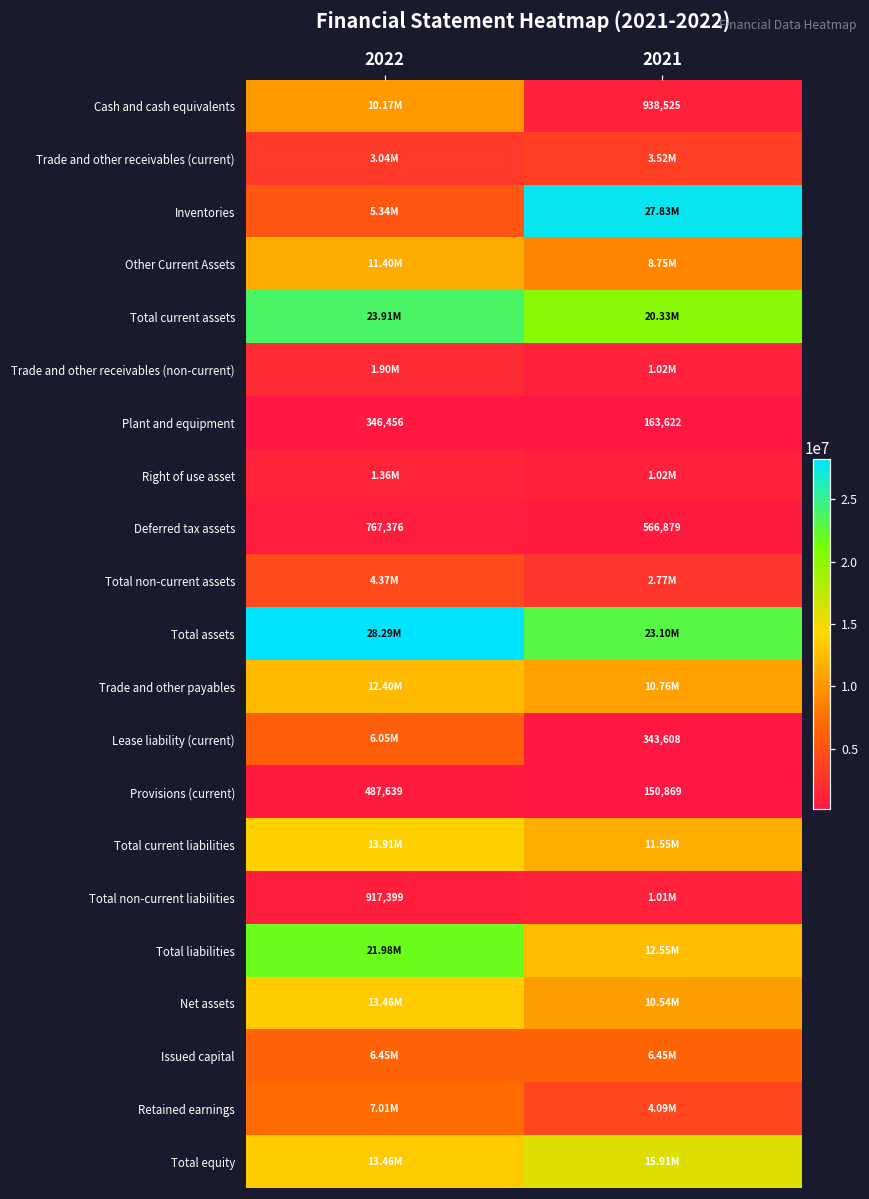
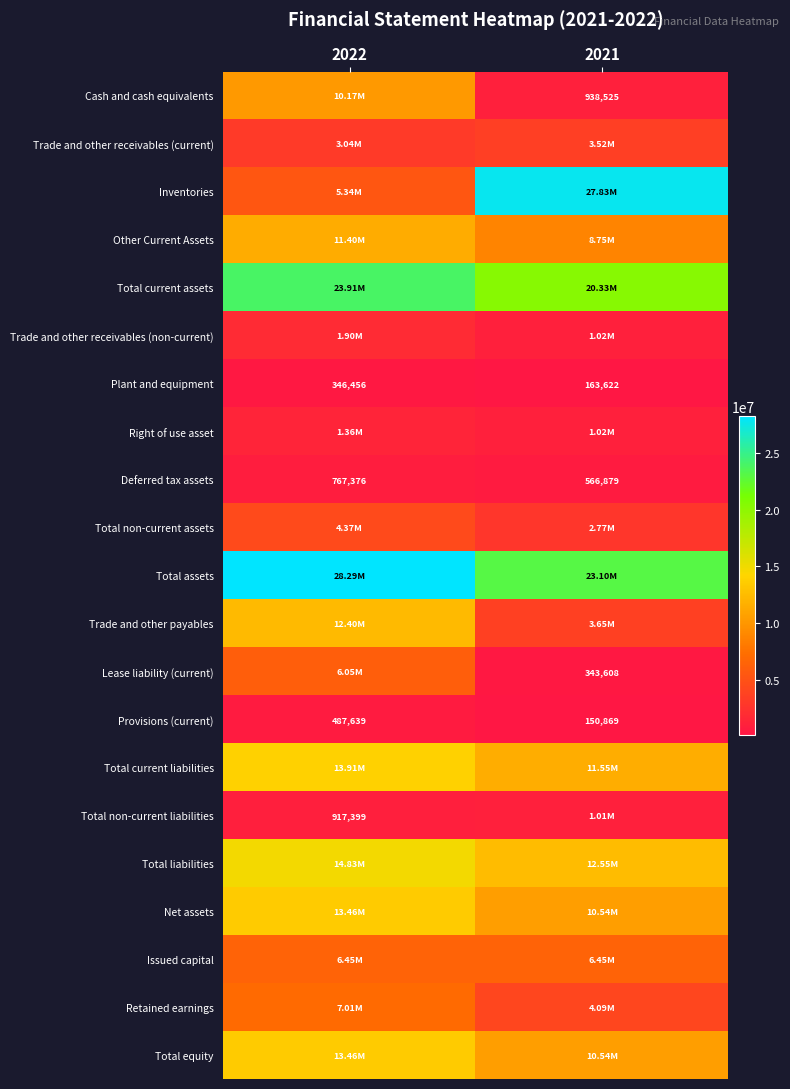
  {
    "Cash and cash equivalents": {
      "2022": "10.17M",
      "2021": "938,525"
    },
    "Trade and other receivables (current)": {
      "2022": "3.04M",
      "2021": "3.52M"
    },
    "Inventories": {
      "2022": "5.34M",
      "2021": "27.83M"
    },
    "Other Current Assets": {
      "2022": "11.40M",
      "2021": "8.75M"
    },
    "Total current assets": {
      "2022": "23.91M",
      "2021": "20.33M"
    },
    "Trade and other receivables (non-current)": {
      "2022": "1.90M",
      "2021": "1.02M"
    },
    "Plant and equipment": {
      "2022": "346,456",
      "2021": "163,622"
    },
    "Right of use asset": {
      "2022": "1.36M",
      "2021": "1.02M"
    },
    "Deferred tax assets": {
      "2022": "767,376",
      "2021": "566,879"
    },
    "Total non-current assets": {
      "2022": "4.37M",
      "2021": "2.77M"
    },
    "Total assets": {
      "2022": "28.29M",
      "2021": "23.10M"
    },
    "Trade and other payables": {
      "2022": "12.40M",
-     "2021": "10.76M"
+     "2021": "3.65M"
    },
    "Lease liability (current)": {
      "2022": "6.05M",
      "2021": "343,608"
    },
    "Provisions (current)": {
      "2022": "487,639",
      "2021": "150,869"
    },
    "Total current liabilities": {
      "2022": "13.91M",
      "2021": "11.55M"
    },
    "Total non-current liabilities": {
      "2022": "917,399",
      "2021": "1.01M"
    },
    "Total liabilities": {
-     "2022": "21.98M",
+     "2022": "14.83M",
      "2021": "12.55M"
    },
    "Net assets": {
      "2022": "13.46M",
      "2021": "10.54M"
    },
    "Issued capital": {
      "2022": "6.45M",
      "2021": "6.45M"
    },
    "Retained earnings": {
      "2022": "7.01M",
      "2021": "4.09M"
    },
    "Total equity": {
      "2022": "13.46M",
-     "2021": "15.91M"
+     "2021": "10.54M"
    }
  }
